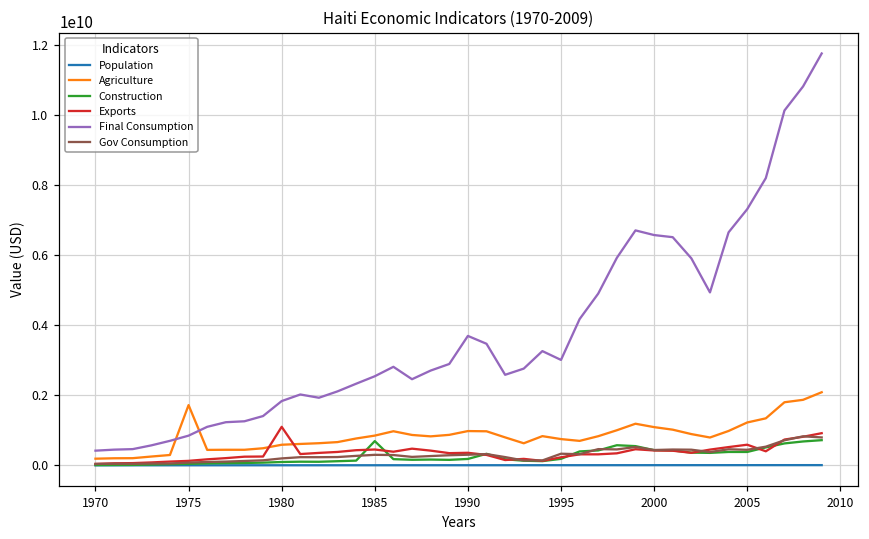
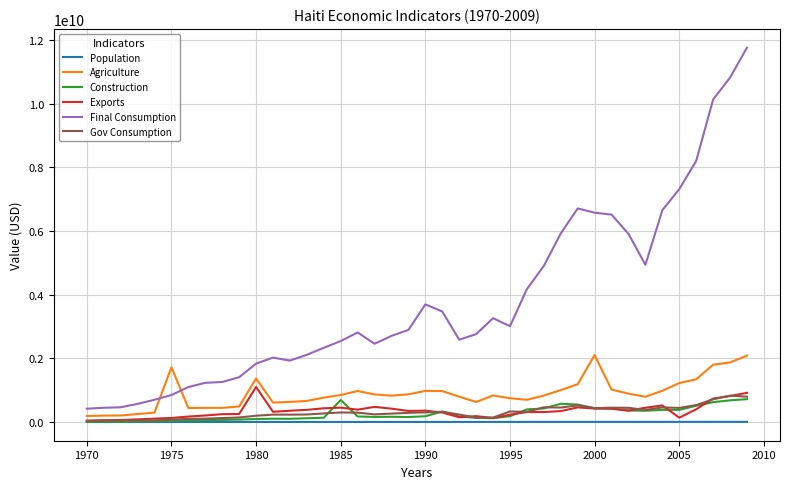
  {
    "Population": {
      "1980": 0,
      "1985": 0,
      "1990": 0,
      "1995": 0,
      "2000": 0,
      "2005": 0
    },
    "Agriculture": {
      "1970": 200000000,
      "1975": 1700000000,
-     "1980": 600000000,
+     "1980": 1400000000,
      "1985": 900000000,
      "1990": 1000000000,
      "1995": 800000000,
-     "2000": 1100000000,
+     "2000": 2100000000,
      "2005": 1200000000
    },
    "Construction": {
      "1980": 100000000,
      "1985": 700000000,
      "1990": 200000000
    },
    "Exports": {
      "1980": 1100000000,
      "1985": 500000000,
-     "2005": 600000000
+     "2005": 100000000
    },
    "Final Consumption": {
      "1970": 400000000,
      "1975": 900000000,
      "1980": 1800000000,
      "1985": 2500000000,
      "1990": 3700000000,
      "1995": 3000000000,
      "2000": 6600000000,
      "2005": 7300000000
    },
    "Gov Consumption": {
      "1980": 200000000,
      "1985": 300000000,
      "1995": 300000000
    }
  }
